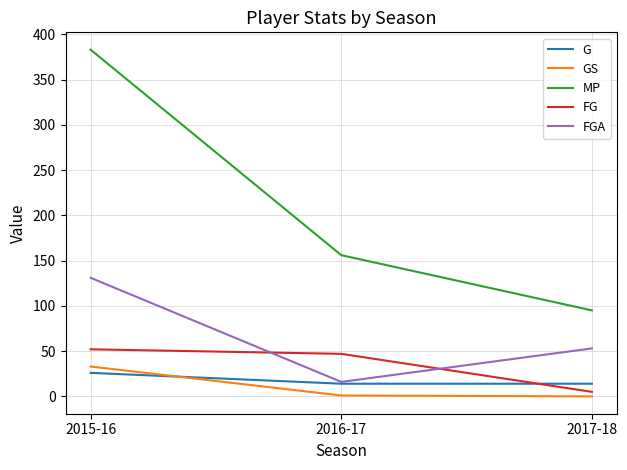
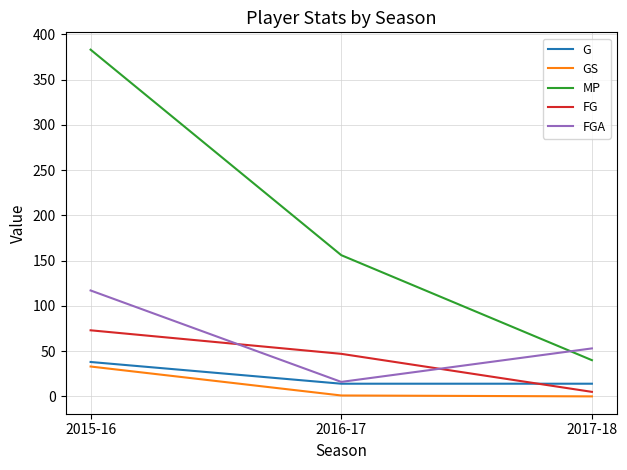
  {
    "G": {
-     "2015-16": 30,
+     "2015-16": 40,
      "2017-18": 10
    },
    "GS": {
      "2015-16": 30,
      "2016-17": 0,
      "2017-18": 0
    },
    "MP": {
      "2015-16": 380,
      "2016-17": 160,
-     "2017-18": 100
+     "2017-18": 40
    },
    "FG": {
-     "2015-16": 50,
+     "2015-16": 70,
      "2016-17": 50,
      "2017-18": 10
    },
    "FGA": {
-     "2015-16": 130,
+     "2015-16": 120,
      "2017-18": 50
    }
  }
